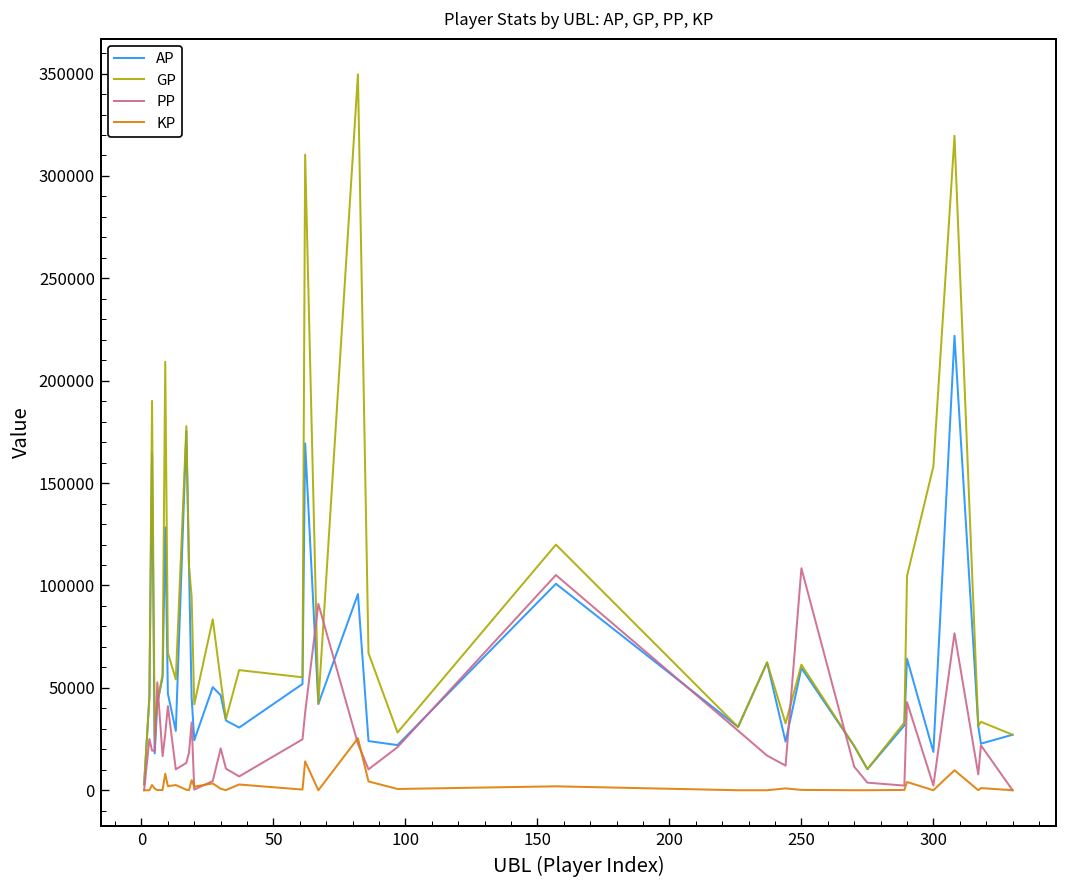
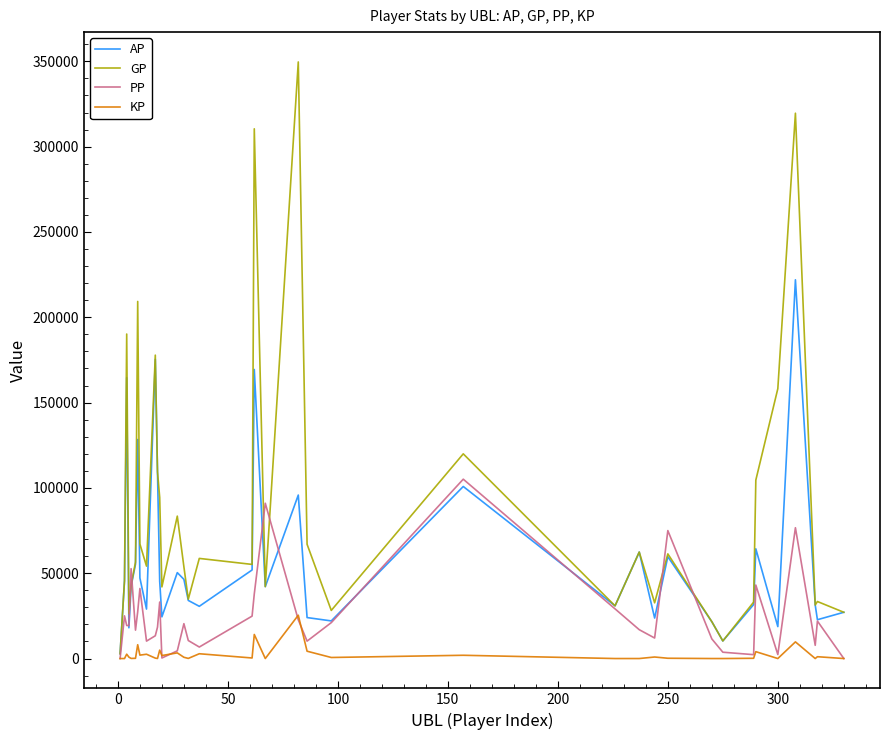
  {
    "AP": {
      "250": 60000,
      "300": 19000
    },
    "GP": {
      "250": 61000,
      "300": 158000
    },
    "PP": {
-     "250": 108000,
+     "250": 75000,
      "300": 2000
    },
    "KP": {
      "250": 0,
      "300": 0
    }
  }
